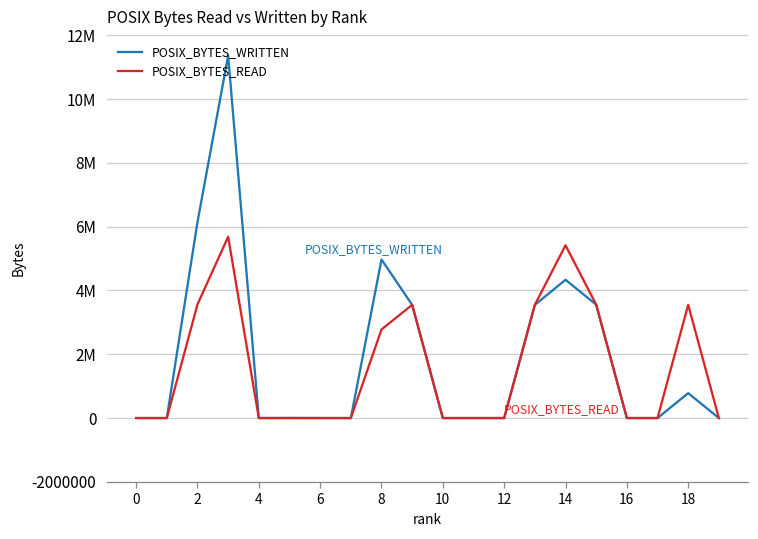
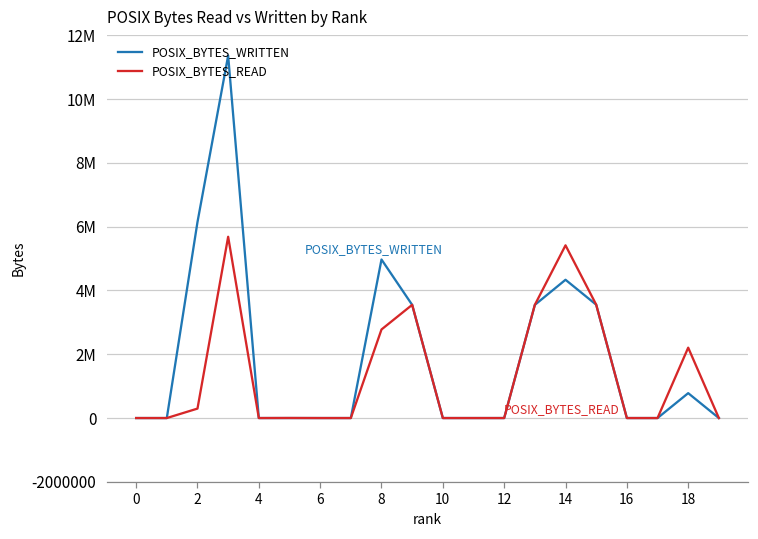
  {
    "POSIX_BYTES_WRITTEN": {
      "2": 6100000,
      "8": 5000000,
      "14": 4300000,
      "18": 800000
    },
    "POSIX_BYTES_READ": {
-     "2": 3600000,
+     "2": 300000,
      "8": 2800000,
      "14": 5400000,
-     "18": 3500000
+     "18": 2200000
    }
  }
